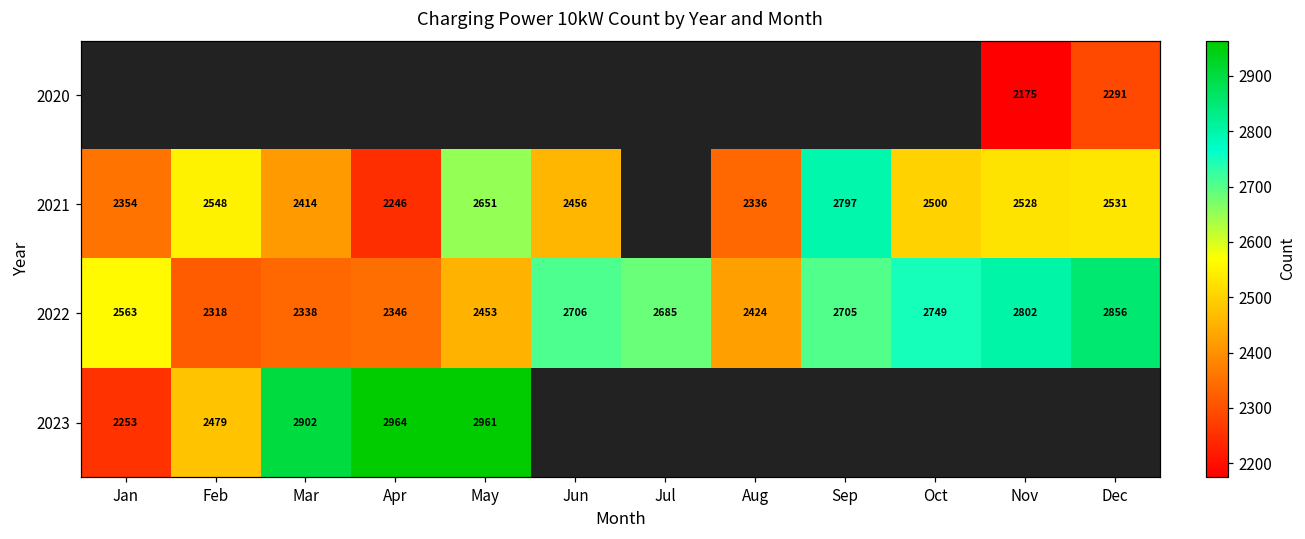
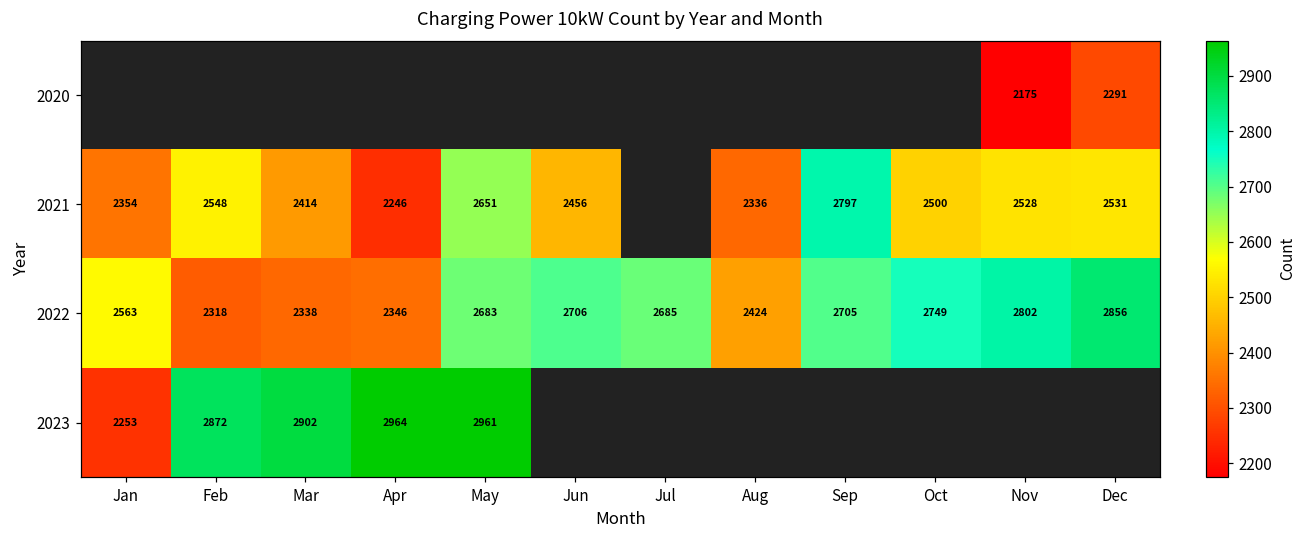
  {
    "2020": {
      "Nov": 2175,
      "Dec": 2291
    },
    "2021": {
      "Jan": 2354,
      "Feb": 2548,
      "Mar": 2414,
      "Apr": 2246,
      "May": 2651,
      "Jun": 2456,
      "Aug": 2336,
      "Sep": 2797,
      "Oct": 2500,
      "Nov": 2528,
      "Dec": 2531
    },
    "2022": {
      "Jan": 2563,
      "Feb": 2318,
      "Mar": 2338,
      "Apr": 2346,
-     "May": 2453,
+     "May": 2683,
      "Jun": 2706,
      "Jul": 2685,
      "Aug": 2424,
      "Sep": 2705,
      "Oct": 2749,
      "Nov": 2802,
      "Dec": 2856
    },
    "2023": {
      "Jan": 2253,
-     "Feb": 2479,
+     "Feb": 2872,
      "Mar": 2902,
      "Apr": 2964,
      "May": 2961
    }
  }
